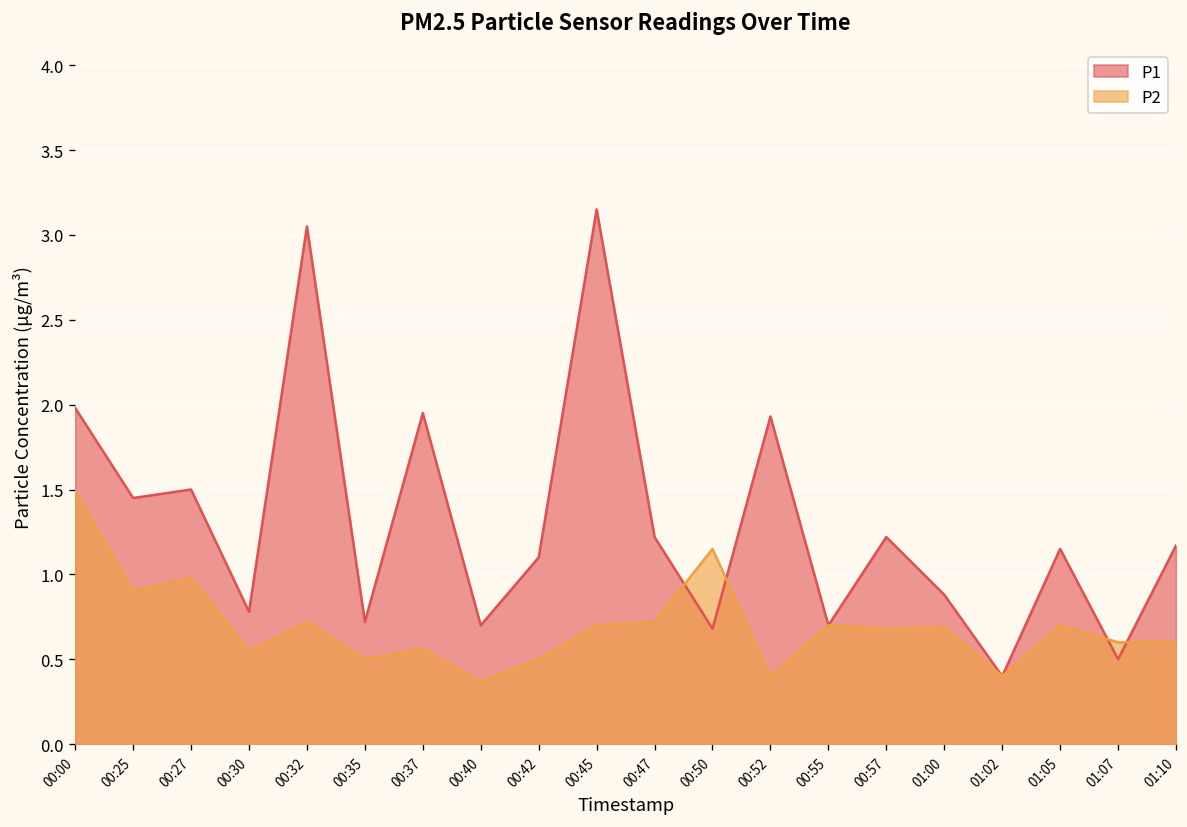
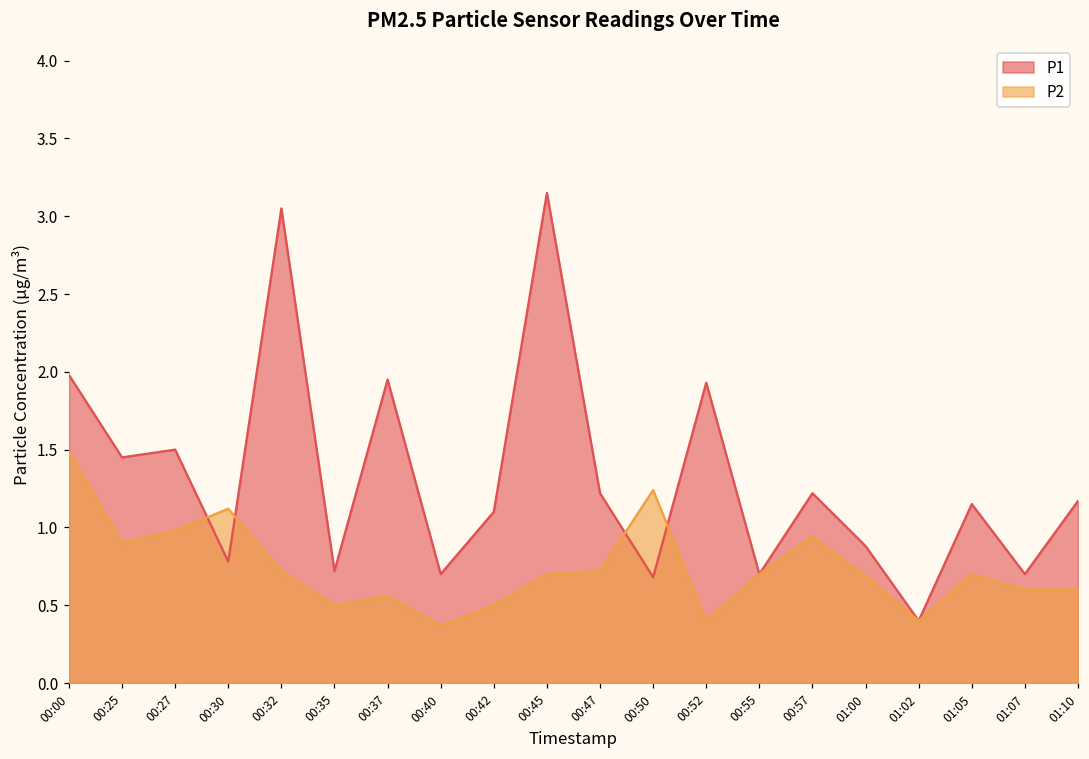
  {
    "P1": {
      "00:00": 1.98,
      "00:25": 1.45,
      "00:27": 1.5,
      "00:30": 0.78,
      "00:32": 3.05,
      "00:35": 0.72,
      "00:37": 1.95,
      "00:40": 0.7,
      "00:42": 1.1,
      "00:45": 3.15,
      "00:47": 1.22,
      "00:50": 0.68,
      "00:52": 1.93,
      "00:57": 1.22,
      "01:00": 0.88,
      "01:05": 1.15,
-     "01:07": 0.5,
+     "01:07": 0.7,
      "01:10": 1.17
    },
    "P2": {
      "00:00": 1.49,
      "00:25": 0.90,
      "00:27": 0.98,
-     "00:30": 0.55,
+     "00:30": 1.12,
      "00:32": 0.72,
      "00:35": 0.50,
      "00:37": 0.56,
      "00:40": 0.37,
      "00:42": 0.50,
      "00:45": 0.70,
      "00:47": 0.72,
-     "00:50": 1.15,
+     "00:50": 1.24,
      "00:52": 0.40,
-     "00:57": 0.68,
+     "00:57": 0.94,
      "01:00": 0.69,
      "01:05": 0.70,
      "01:07": 0.60,
      "01:10": 0.60
    }
  }
